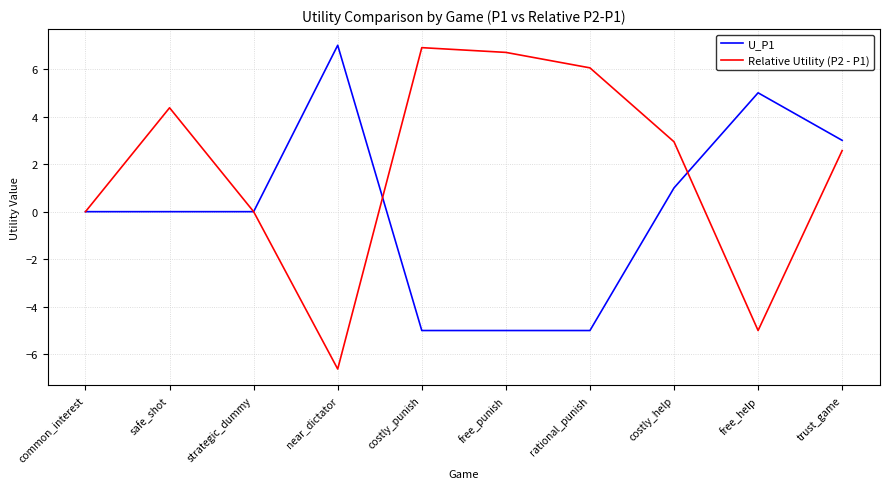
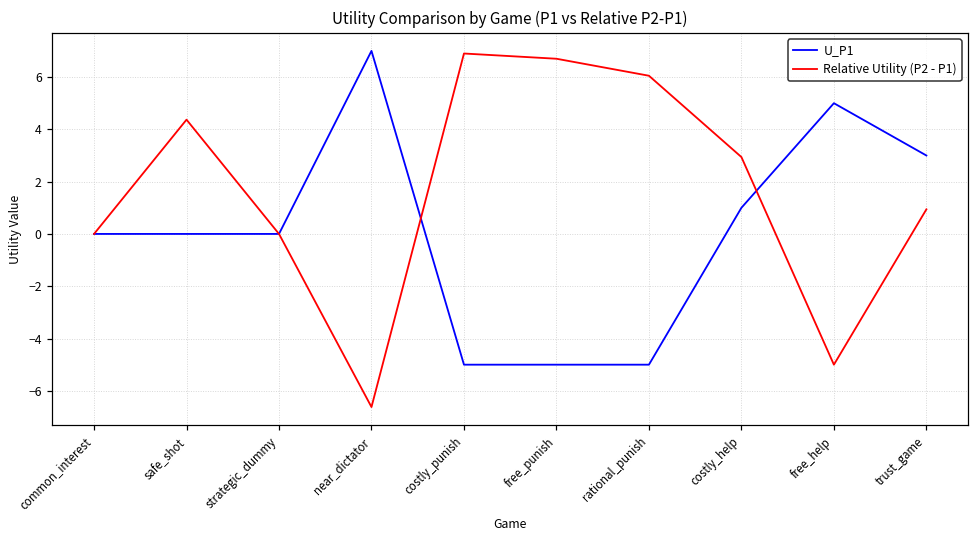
  {
    "U_P1": {
      "safe_shot": 0.0,
      "near_dictator": 7.0,
      "costly_punish": -5.0,
      "free_punish": -5.0,
      "rational_punish": -5.0,
      "costly_help": 1.0,
      "free_help": 5.0,
      "trust_game": 3.0
    },
    "Relative Utility (P2 - P1)": {
      "safe_shot": 4.4,
      "near_dictator": -6.6,
      "costly_punish": 6.9,
      "free_punish": 6.7,
      "rational_punish": 6.1,
      "costly_help": 2.9,
      "free_help": -5.0,
-     "trust_game": 2.6
+     "trust_game": 0.9
    }
  }
